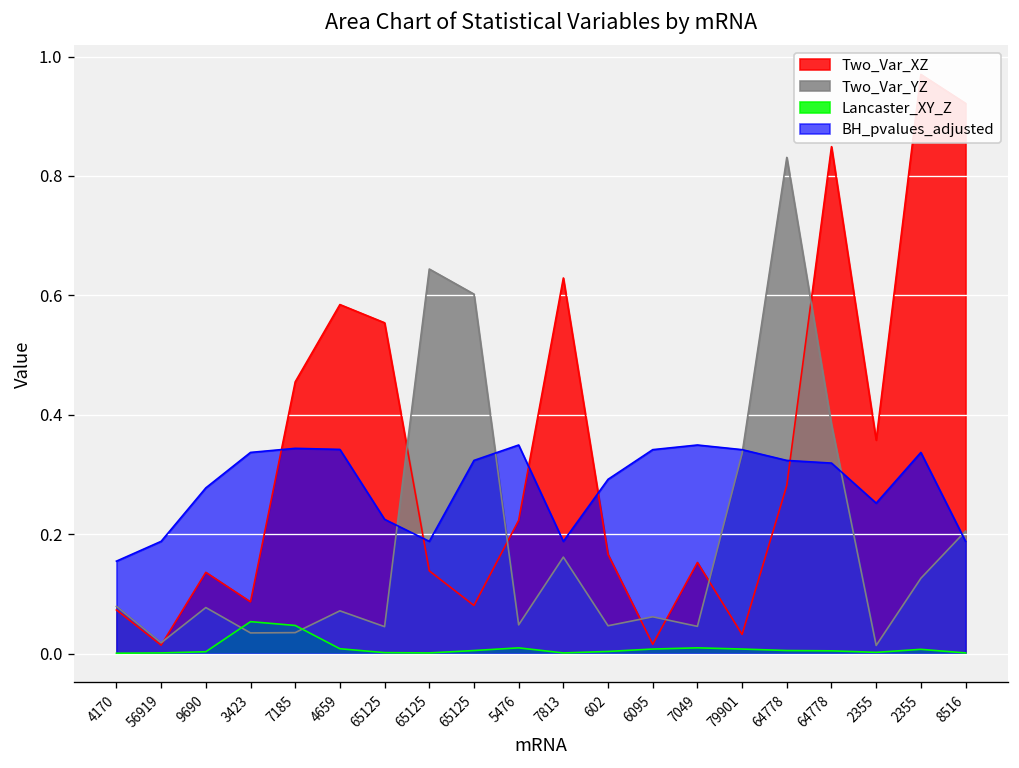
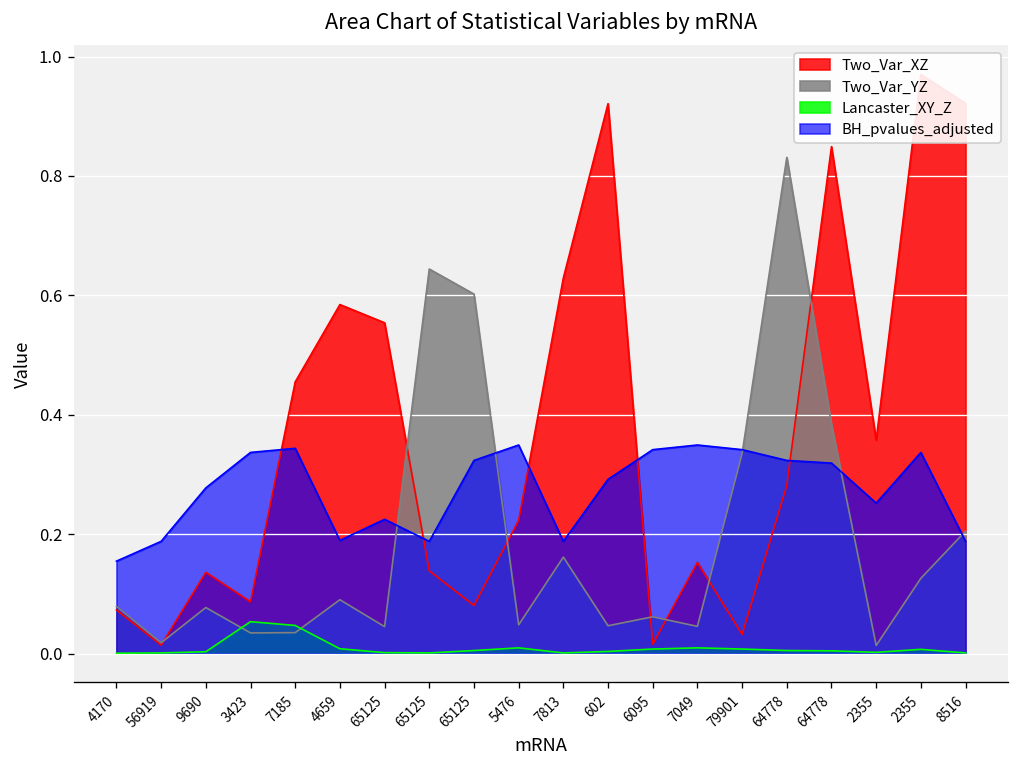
  {
    "Two_Var_XZ": {
      "4170": 0.07,
      "9690": 0.14,
      "3423": 0.09,
      "7185": 0.46,
      "4659": 0.58,
      "5476": 0.22,
      "7813": 0.63,
-     "602": 0.17,
+     "602": 0.92,
      "6095": 0.02,
      "7049": 0.15,
      "79901": 0.03
    },
    "Two_Var_YZ": {
      "4170": 0.08,
      "9690": 0.08,
      "3423": 0.03,
      "7185": 0.04,
-     "4659": 0.07,
+     "4659": 0.09,
      "5476": 0.05,
      "7813": 0.16,
      "602": 0.05,
      "6095": 0.06,
      "7049": 0.05,
      "79901": 0.34,
      "8516": 0.21
    },
    "Lancaster_XY_Z": {
      "4170": 0.00,
      "56919": 0.00,
      "9690": 0.00,
      "3423": 0.05,
      "7185": 0.05,
      "4659": 0.01,
      "5476": 0.01,
      "7813": 0.00,
      "602": 0.00,
      "6095": 0.01,
      "7049": 0.01,
      "79901": 0.01,
      "8516": 0.00
    },
    "BH_pvalues_adjusted": {
      "4170": 0.15,
      "56919": 0.19,
      "9690": 0.28,
      "3423": 0.34,
      "7185": 0.34,
-     "4659": 0.34,
+     "4659": 0.19,
      "5476": 0.35,
      "7813": 0.19,
      "602": 0.29,
      "6095": 0.34,
      "7049": 0.35,
      "79901": 0.34,
      "8516": 0.19
    }
  }
